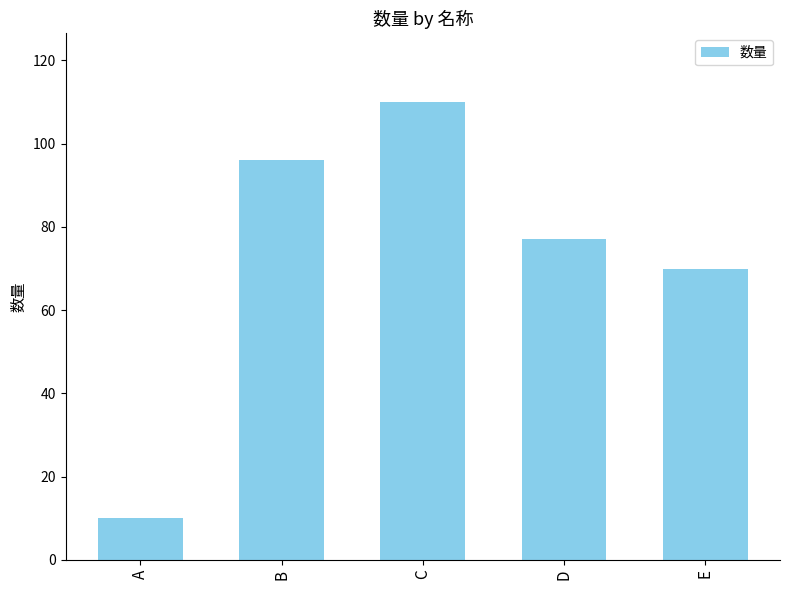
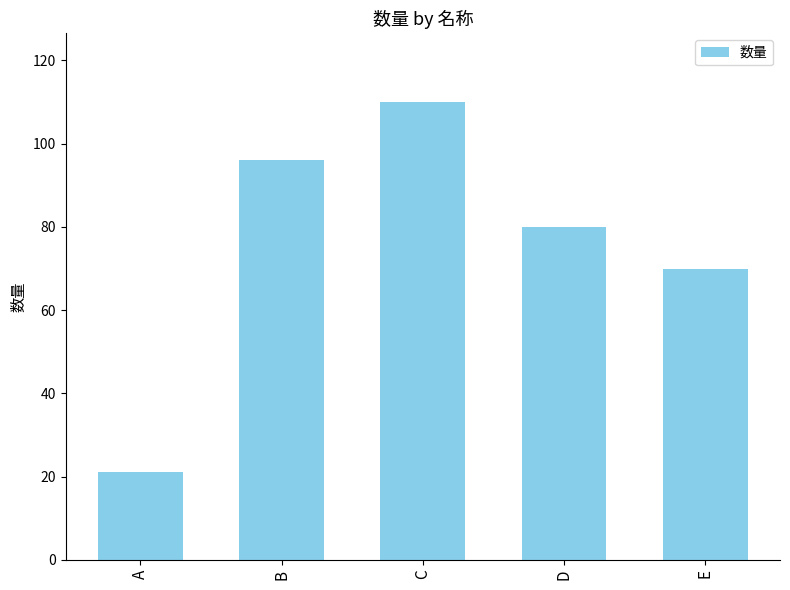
  {
-   "A": 10,
+   "A": 21,
    "B": 96,
    "C": 110,
-   "D": 77,
+   "D": 80,
    "E": 70
  }
